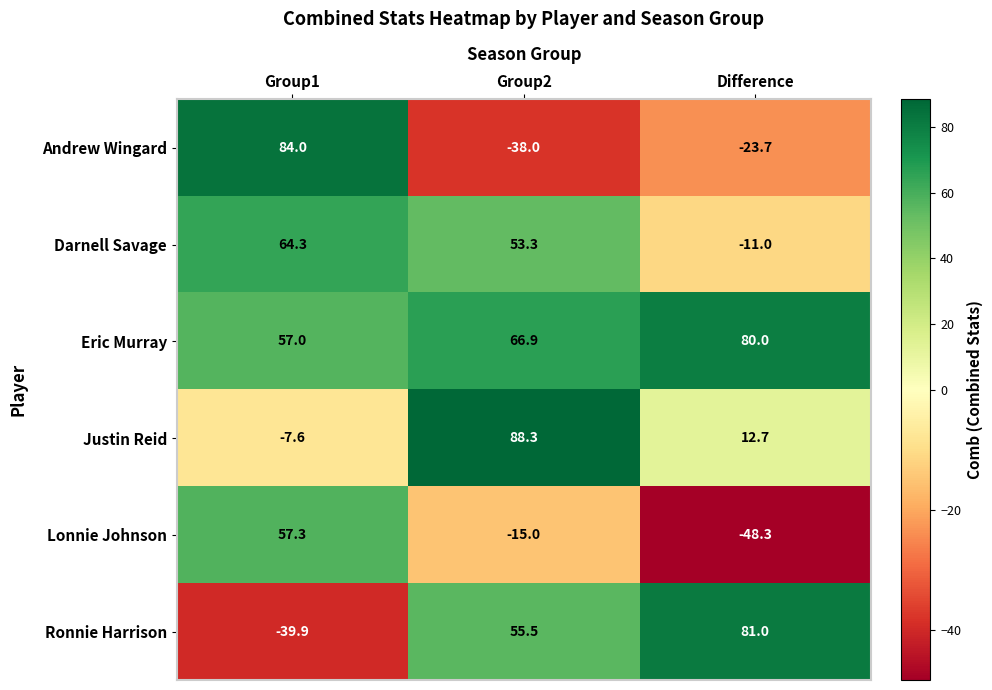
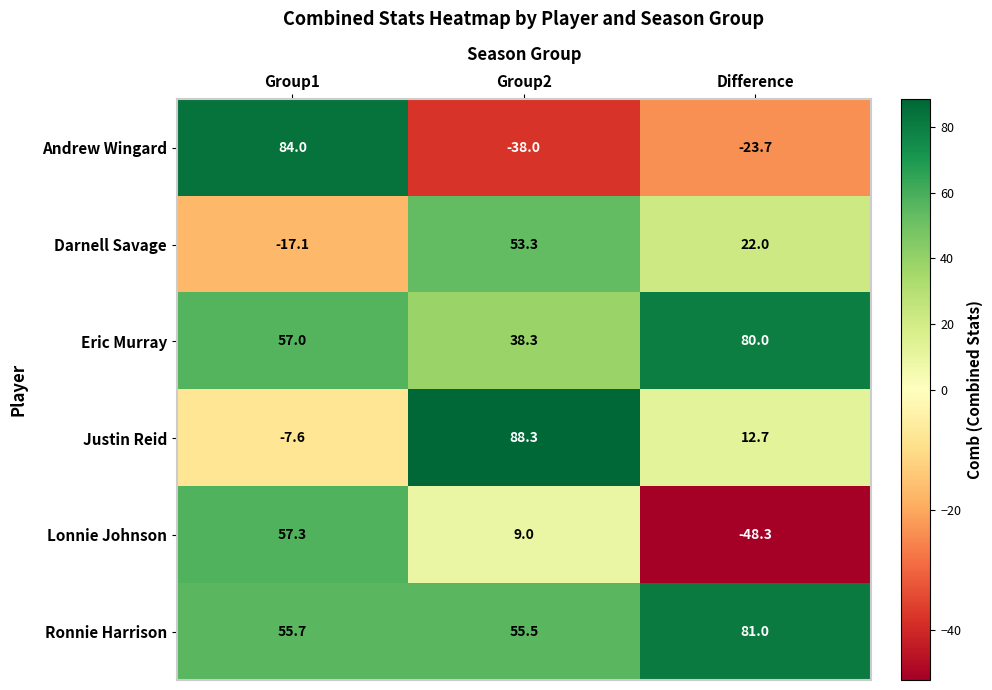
  {
    "Andrew Wingard": {
      "Group1": 84.0,
      "Group2": -38.0,
      "Difference": -23.7
    },
    "Darnell Savage": {
-     "Group1": 64.3,
+     "Group1": -17.1,
      "Group2": 53.3,
-     "Difference": -11.0
+     "Difference": 22.0
    },
    "Eric Murray": {
      "Group1": 57.0,
-     "Group2": 66.9,
+     "Group2": 38.3,
      "Difference": 80.0
    },
    "Justin Reid": {
      "Group1": -7.6,
      "Group2": 88.3,
      "Difference": 12.7
    },
    "Lonnie Johnson": {
      "Group1": 57.3,
-     "Group2": -15.0,
+     "Group2": 9.0,
      "Difference": -48.3
    },
    "Ronnie Harrison": {
-     "Group1": -39.9,
+     "Group1": 55.7,
      "Group2": 55.5,
      "Difference": 81.0
    }
  }
